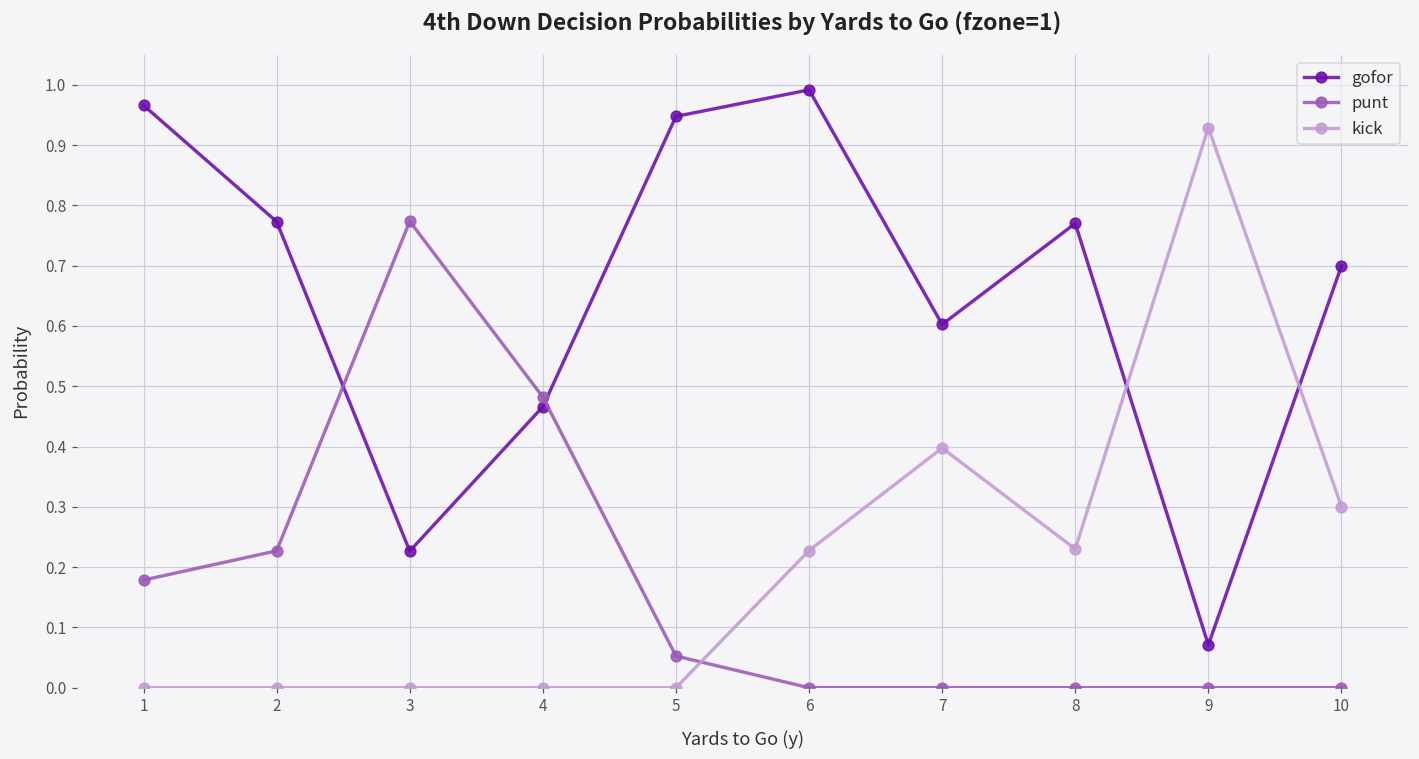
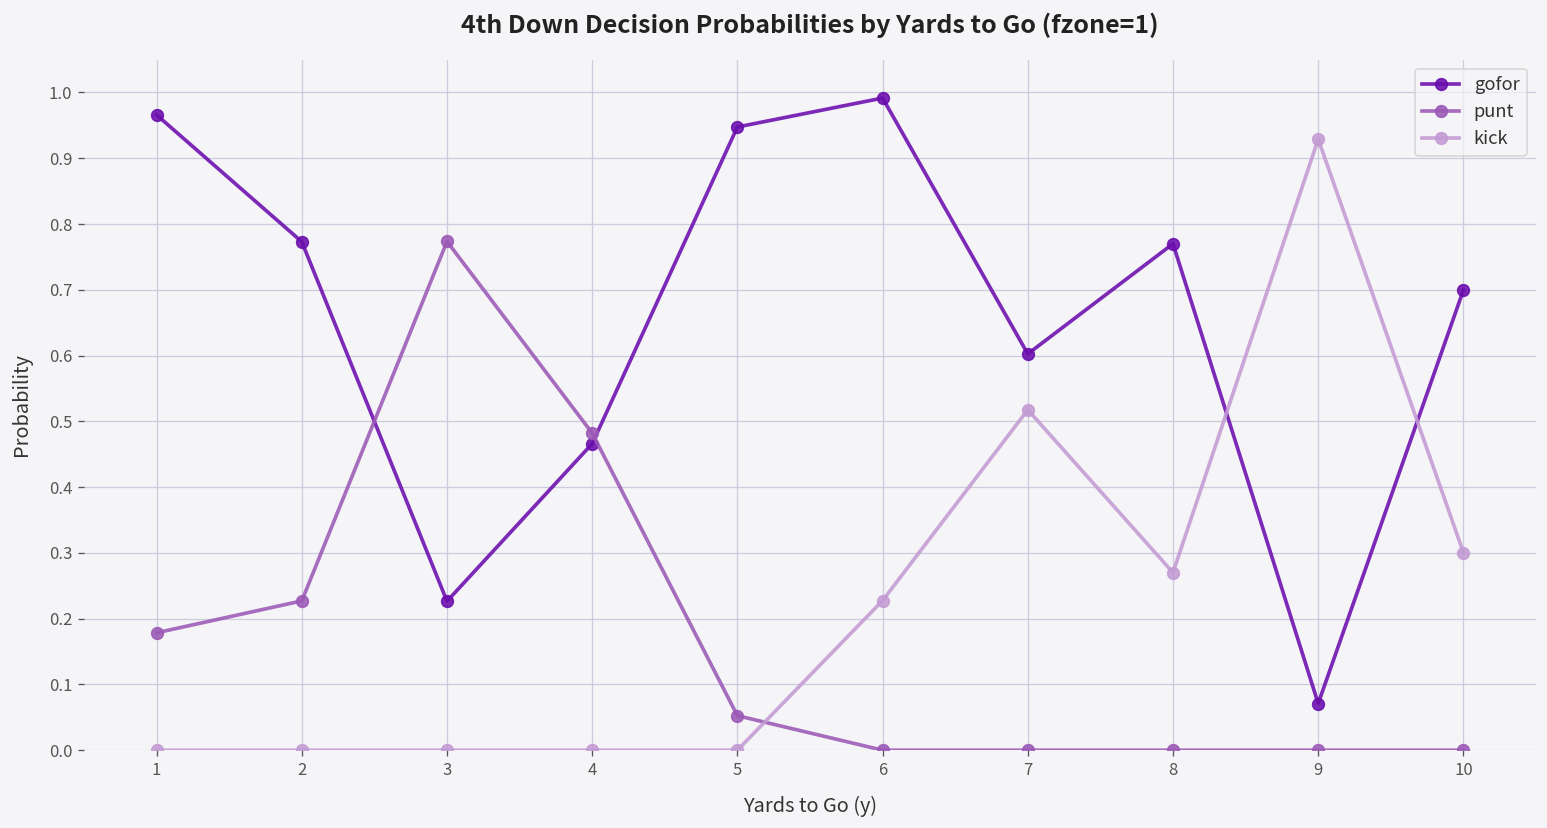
  {
    "gofor": {
      "1": 0.97,
      "2": 0.77,
      "3": 0.23,
      "4": 0.47,
      "5": 0.95,
      "6": 0.99,
      "7": 0.60,
      "8": 0.77,
      "9": 0.07,
      "10": 0.70
    },
    "punt": {
      "1": 0.18,
      "2": 0.23,
      "3": 0.77,
      "4": 0.48,
      "5": 0.05,
      "6": 0.00,
      "7": 0.00,
      "8": 0.00,
      "9": 0.00,
      "10": 0.00
    },
    "kick": {
      "1": 0.00,
      "2": 0.00,
      "3": 0.00,
      "4": 0.00,
      "5": 0.00,
      "6": 0.23,
-     "7": 0.40,
-     "8": 0.23,
+     "7": 0.52,
+     "8": 0.27,
      "9": 0.93,
      "10": 0.30
    }
  }
